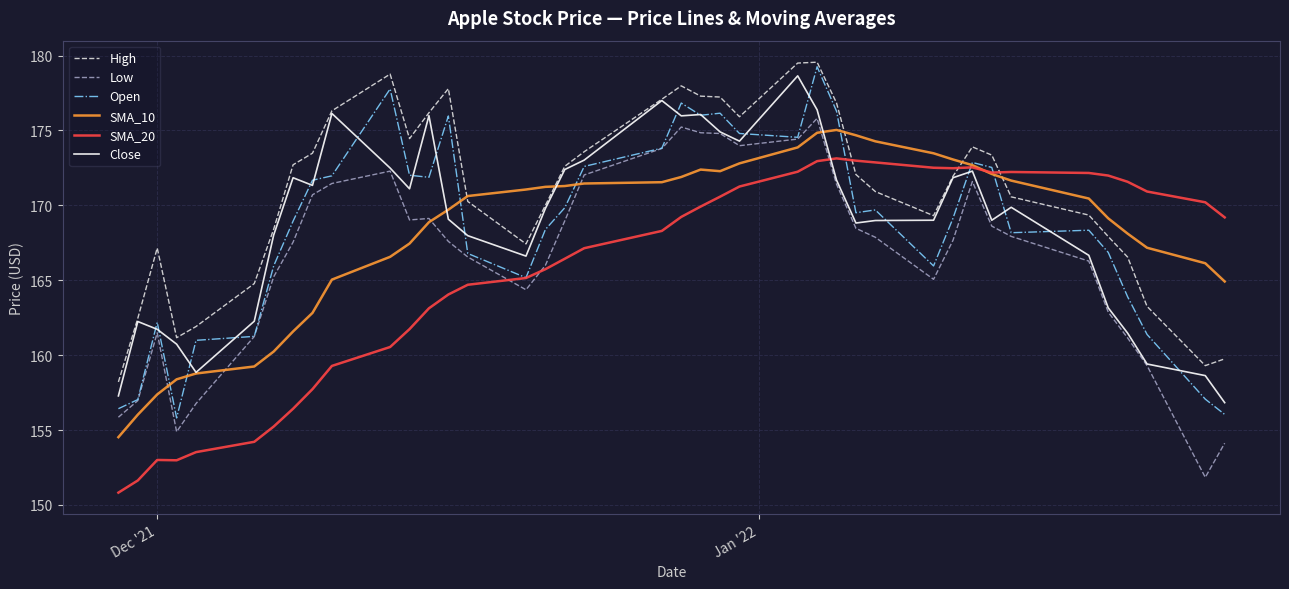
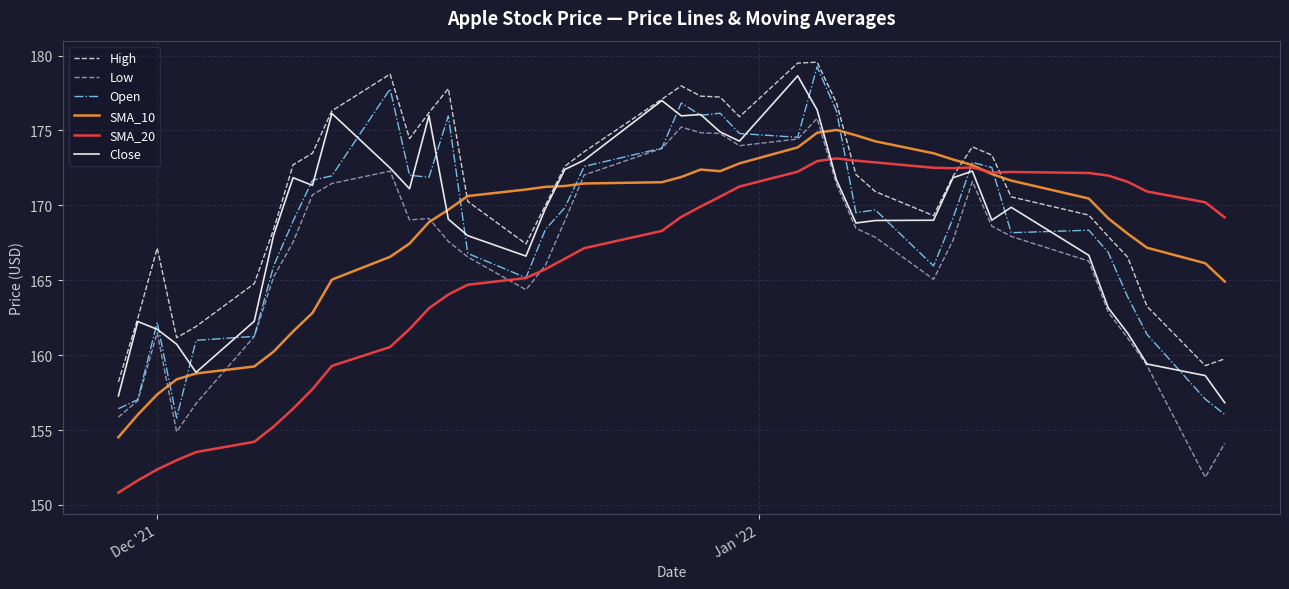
  {
    "Low": {
      "Dec '21": 161.5
    },
    "Open": {
      "Dec '21": 162.2
    },
    "SMA_10": {
      "Dec '21": 157.4
    },
    "SMA_20": {
-     "Dec '21": 153.0
+     "Dec '21": 152.4
    }
  }
